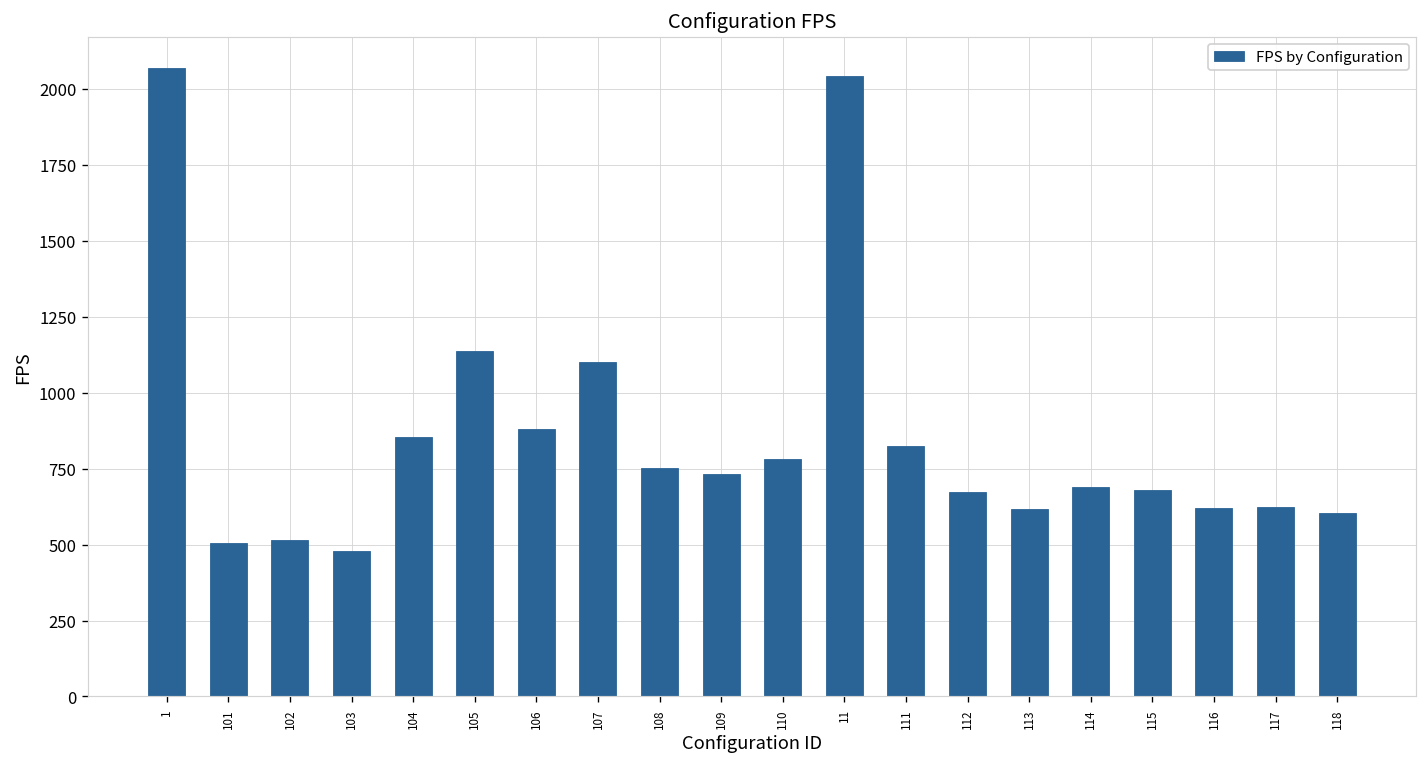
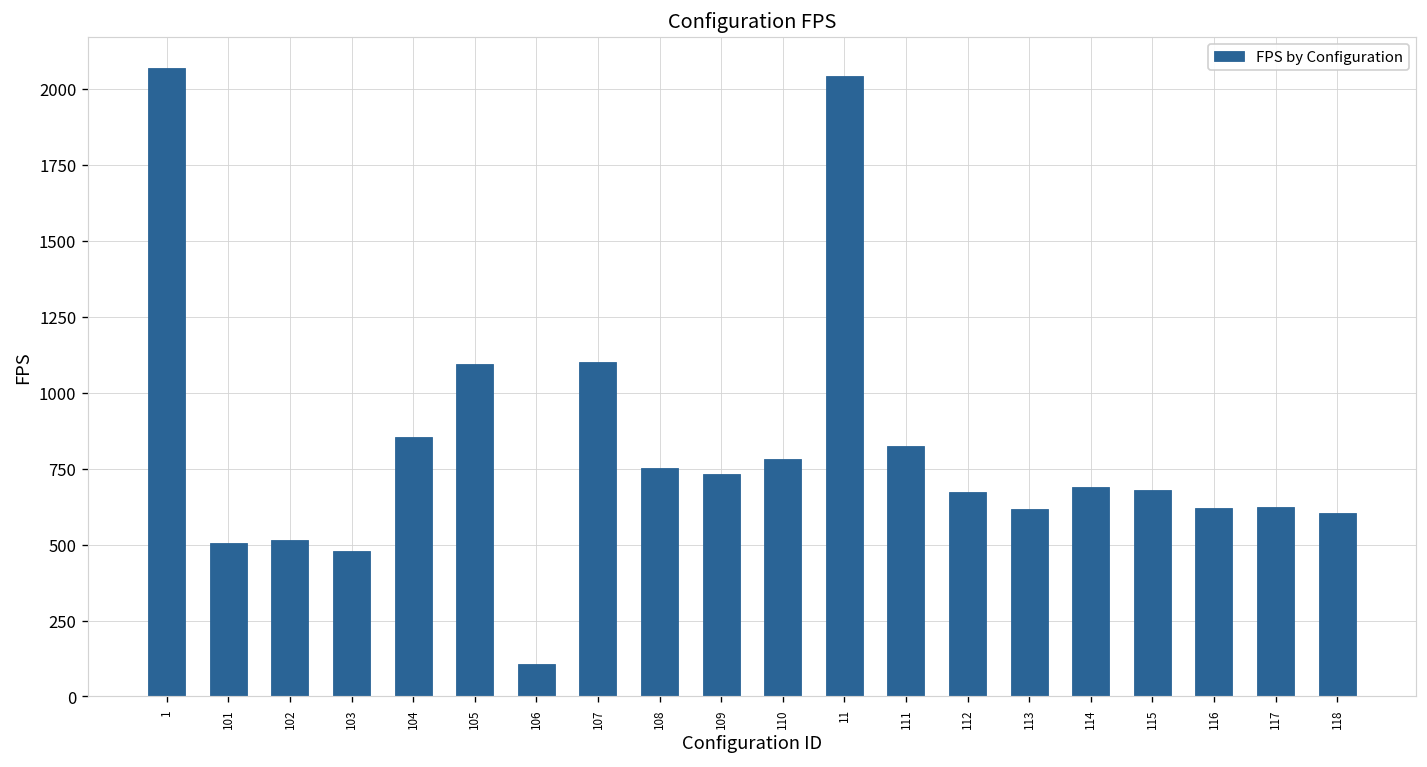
  {
    "1": 2070,
    "101": 510,
    "102": 510,
    "103": 480,
    "104": 850,
-   "105": 1140,
-   "106": 880,
+   "105": 1100,
+   "106": 110,
    "107": 1100,
    "108": 750,
    "109": 730,
    "110": 780,
    "11": 2040,
    "111": 830,
    "112": 670,
    "113": 620,
    "114": 690,
    "115": 680,
    "116": 620,
    "117": 620,
    "118": 600
  }
